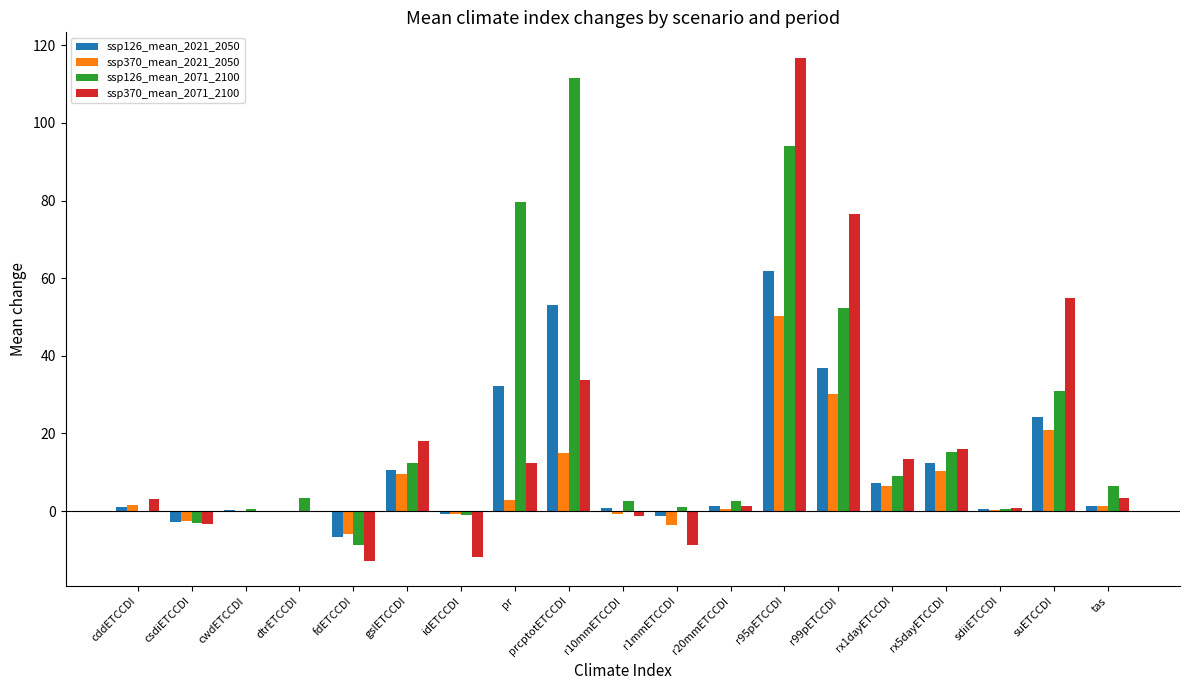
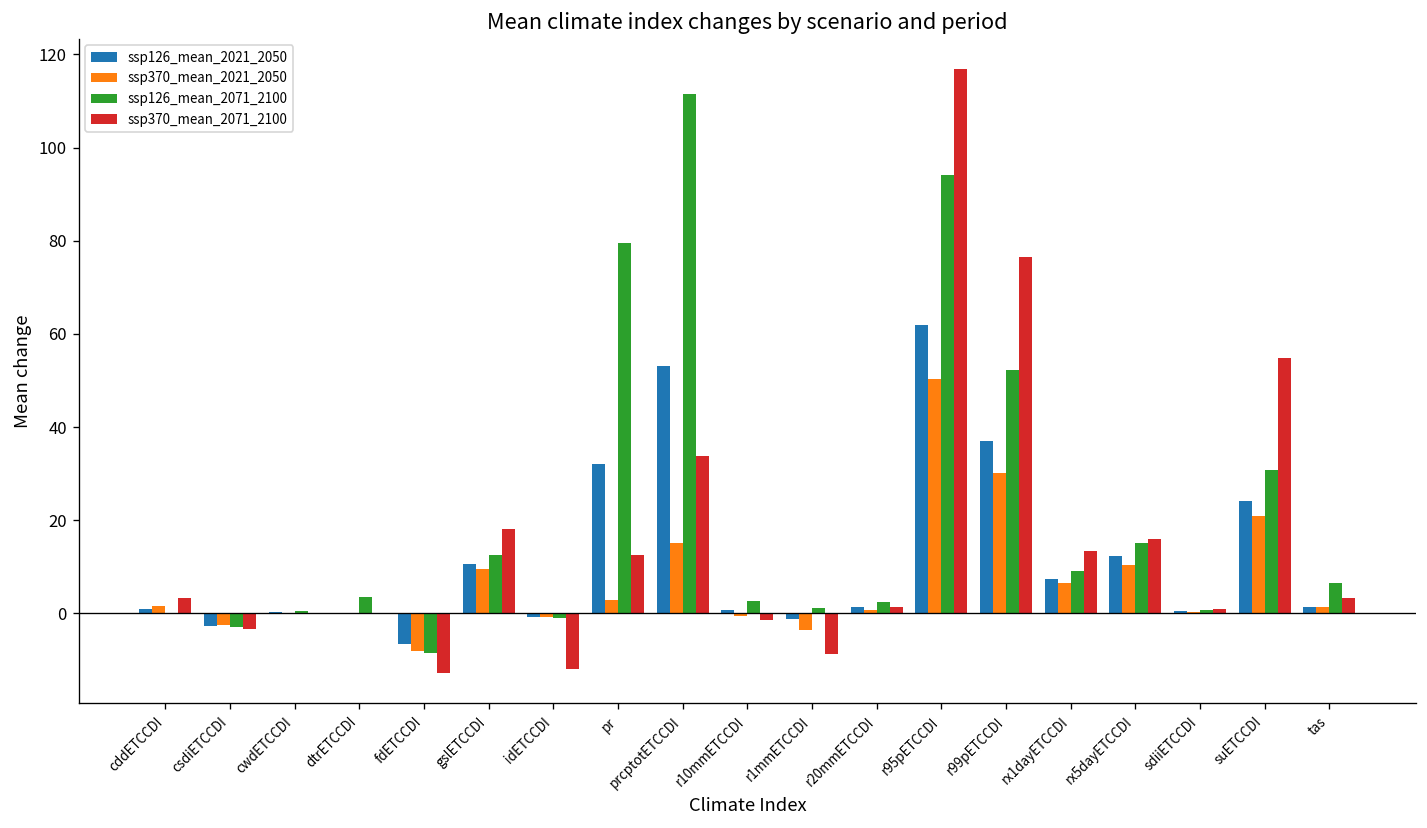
  {
    "ssp126_mean_2021_2050": {
      "cddETCCDI": 1,
      "csdiETCCDI": -3,
      "fdETCCDI": -7,
      "gslETCCDI": 11,
      "idETCCDI": -1,
      "pr": 32,
      "prcptotETCCDI": 53,
      "r10mmETCCDI": 1,
      "r1mmETCCDI": -1,
      "r20mmETCCDI": 1,
      "r95pETCCDI": 62,
      "r99pETCCDI": 37,
      "rx1dayETCCDI": 7,
      "rx5dayETCCDI": 12,
      "suETCCDI": 24,
      "tas": 1
    },
    "ssp370_mean_2021_2050": {
      "cddETCCDI": 2,
      "csdiETCCDI": -3,
-     "fdETCCDI": -6,
+     "fdETCCDI": -8,
      "gslETCCDI": 9,
      "idETCCDI": -1,
      "pr": 3,
      "prcptotETCCDI": 15,
      "r1mmETCCDI": -4,
      "r20mmETCCDI": 1,
      "r95pETCCDI": 50,
      "r99pETCCDI": 30,
      "rx1dayETCCDI": 6,
      "rx5dayETCCDI": 10,
      "suETCCDI": 21,
      "tas": 1
    },
    "ssp126_mean_2071_2100": {
      "csdiETCCDI": -3,
      "dtrETCCDI": 3,
      "fdETCCDI": -9,
      "gslETCCDI": 13,
      "idETCCDI": -1,
      "pr": 80,
      "prcptotETCCDI": 111,
      "r10mmETCCDI": 3,
      "r1mmETCCDI": 1,
      "r20mmETCCDI": 2,
      "r95pETCCDI": 94,
      "r99pETCCDI": 52,
      "rx1dayETCCDI": 9,
      "rx5dayETCCDI": 15,
      "sdiiETCCDI": 1,
      "suETCCDI": 31,
      "tas": 7
    },
    "ssp370_mean_2071_2100": {
      "cddETCCDI": 3,
      "csdiETCCDI": -3,
      "fdETCCDI": -13,
      "gslETCCDI": 18,
      "idETCCDI": -12,
      "pr": 12,
      "prcptotETCCDI": 34,
      "r10mmETCCDI": -1,
      "r1mmETCCDI": -9,
      "r20mmETCCDI": 1,
      "r95pETCCDI": 117,
      "r99pETCCDI": 76,
      "rx1dayETCCDI": 13,
      "rx5dayETCCDI": 16,
      "sdiiETCCDI": 1,
      "suETCCDI": 55,
      "tas": 3
    }
  }
